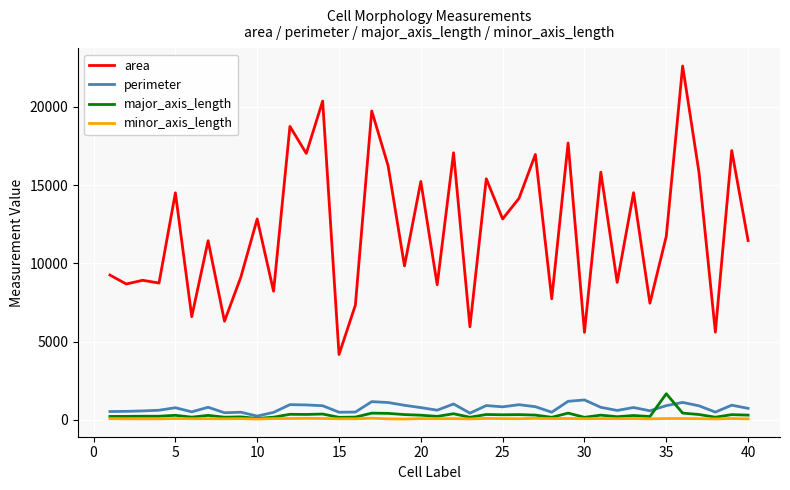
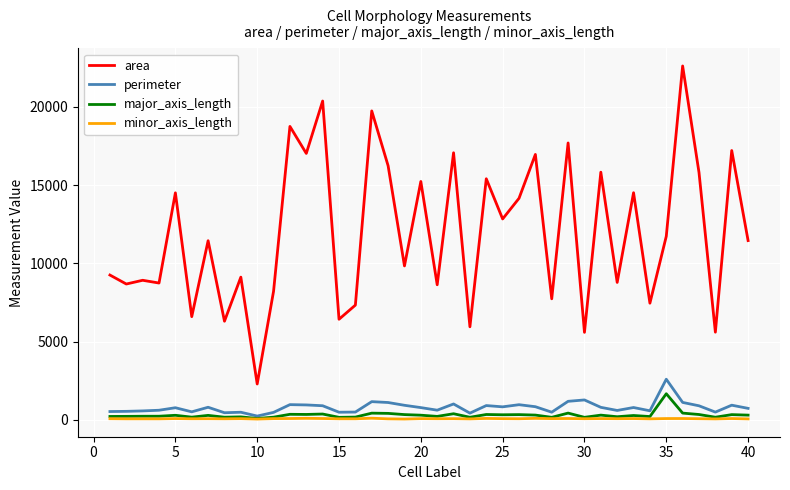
  {
    "area": {
      "5": 14500,
-     "10": 12800,
-     "15": 4200,
+     "10": 2300,
+     "15": 6400,
      "20": 15200,
      "25": 12800,
      "30": 5600,
      "35": 11700,
      "40": 11500
    },
    "perimeter": {
      "5": 800,
      "15": 500,
      "20": 800,
      "25": 800,
      "30": 1300,
-     "35": 900,
+     "35": 2600,
      "40": 700
    },
    "major_axis_length": {
      "5": 300,
      "20": 300,
      "25": 300,
      "35": 1700,
      "40": 300
    },
    "minor_axis_length": {
      "5": 100,
      "20": 100,
      "25": 100,
      "35": 100,
      "40": 100
    }
  }
